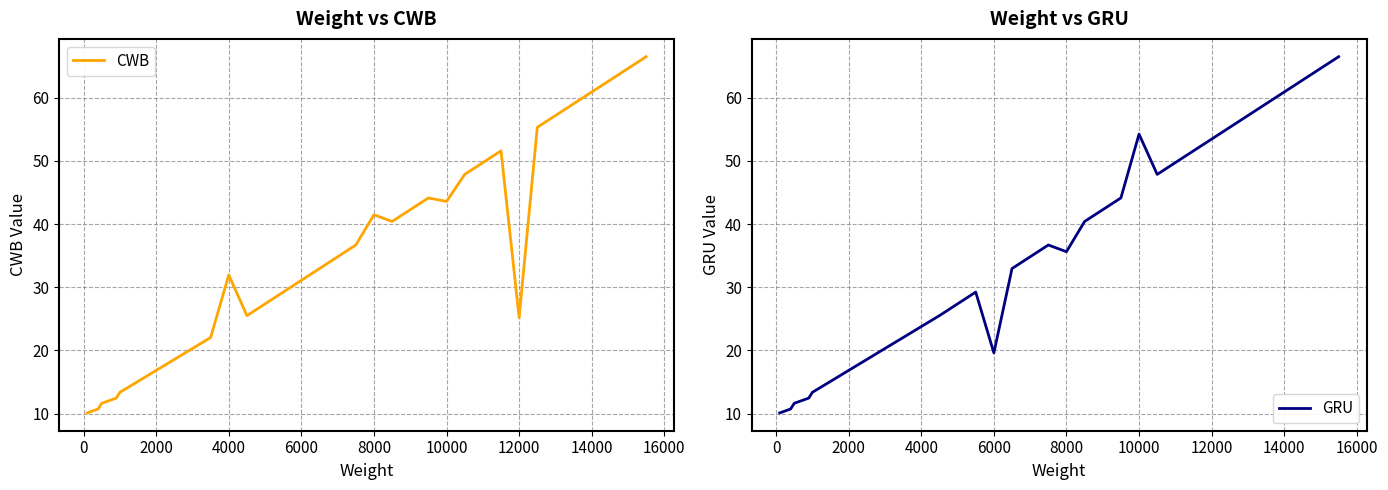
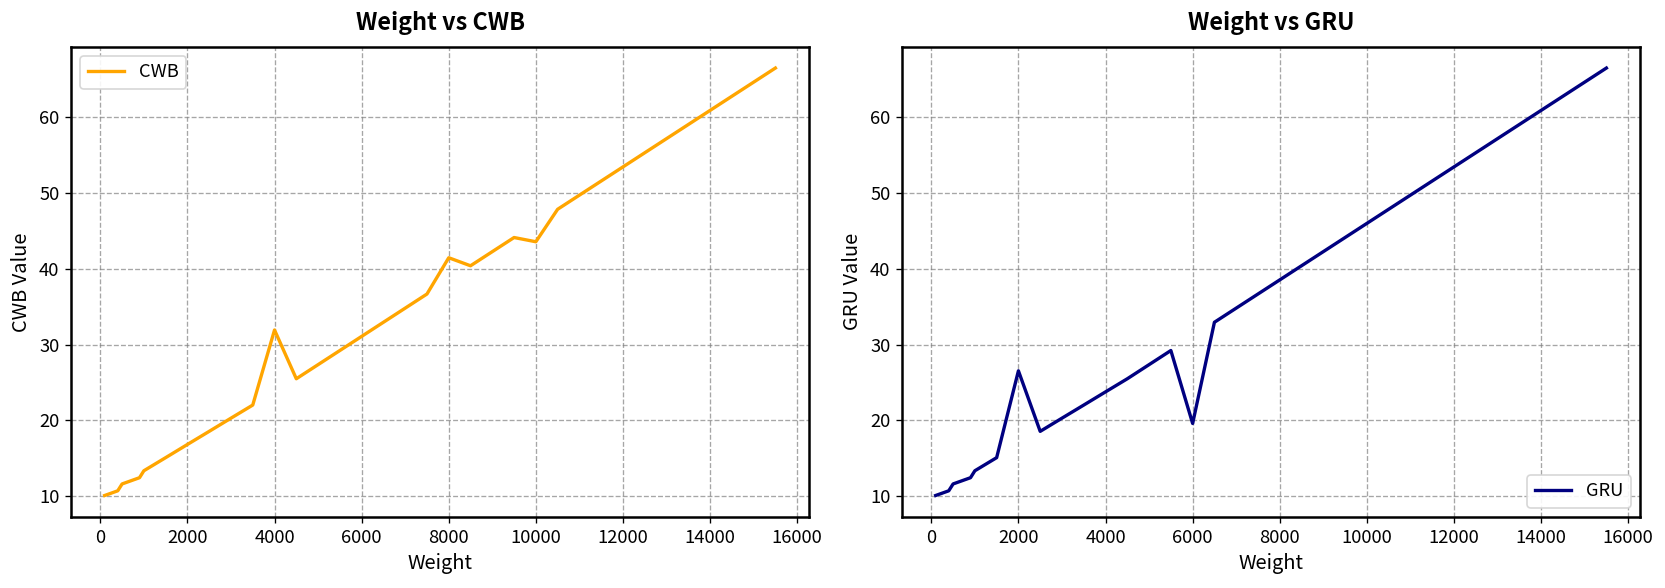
  {
    "Weight vs CWB": {
      "2000": 17,
      "4000": 32,
      "6000": 31,
      "8000": 41,
      "10000": 44,
-     "12000": 25,
+     "12000": 53,
      "14000": 61
    },
    "Weight vs GRU": {
-     "2000": 17,
+     "2000": 27,
      "4000": 24,
      "6000": 20,
-     "8000": 36,
-     "10000": 54,
+     "8000": 39,
+     "10000": 46,
      "12000": 53,
      "14000": 61
    }
  }
